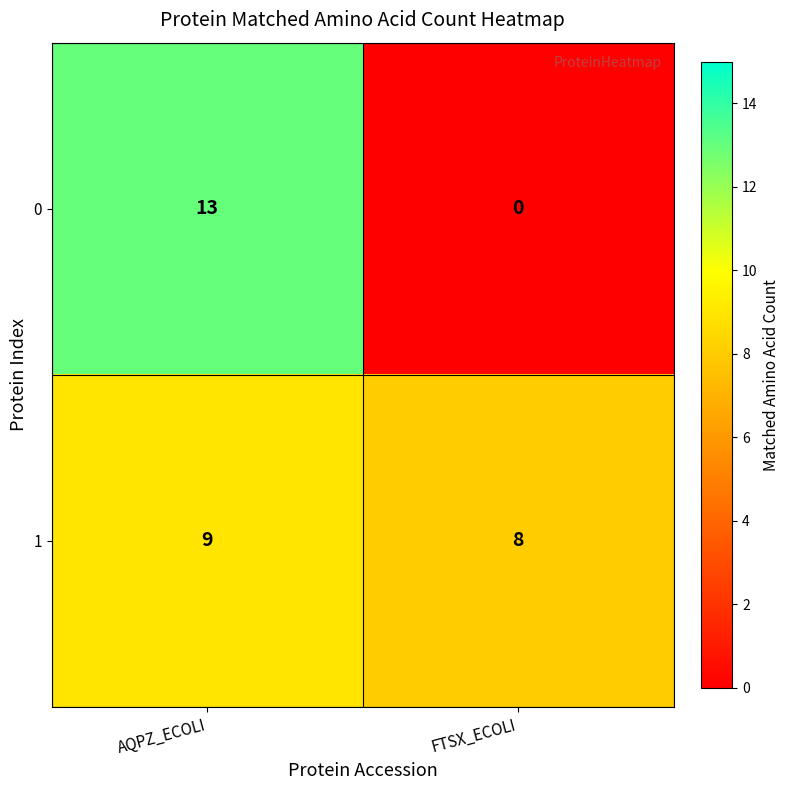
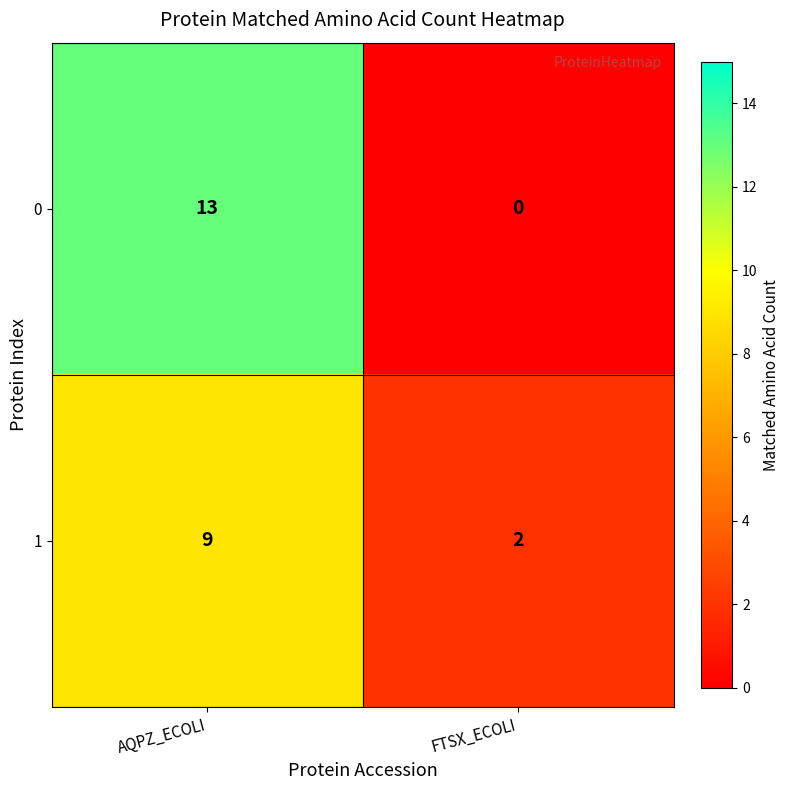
  {
    "0": {
      "AQPZ_ECOLI": 13
    },
    "1": {
      "AQPZ_ECOLI": 9,
-     "FTSX_ECOLI": 8
+     "FTSX_ECOLI": 2
    }
  }
